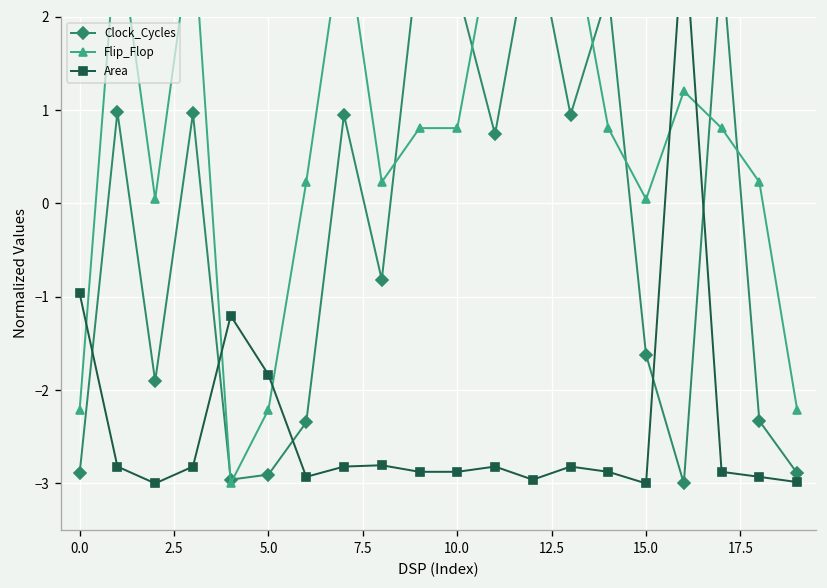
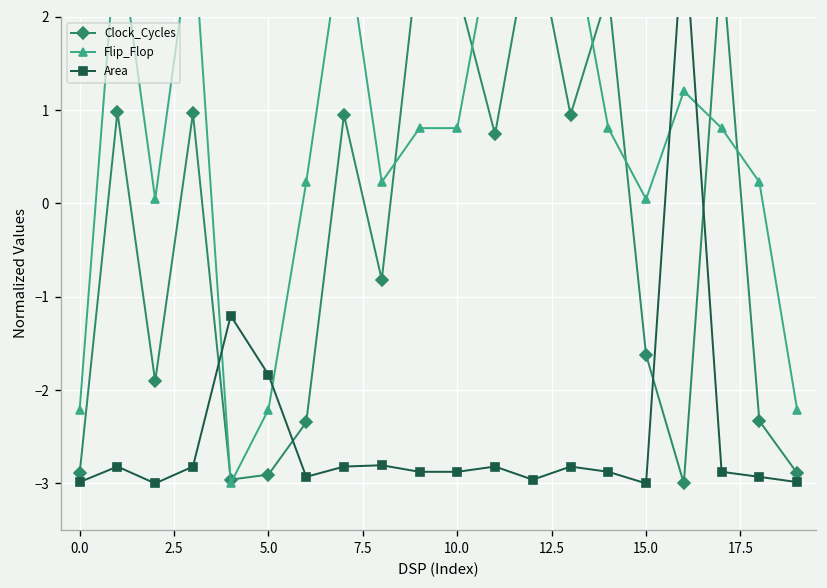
  {
    "Area": {
-     "0.0": -1.0,
+     "0.0": -3.0,
      "5.0": -1.8,
      "10.0": -2.9,
      "15.0": -3.0
    }
  }
